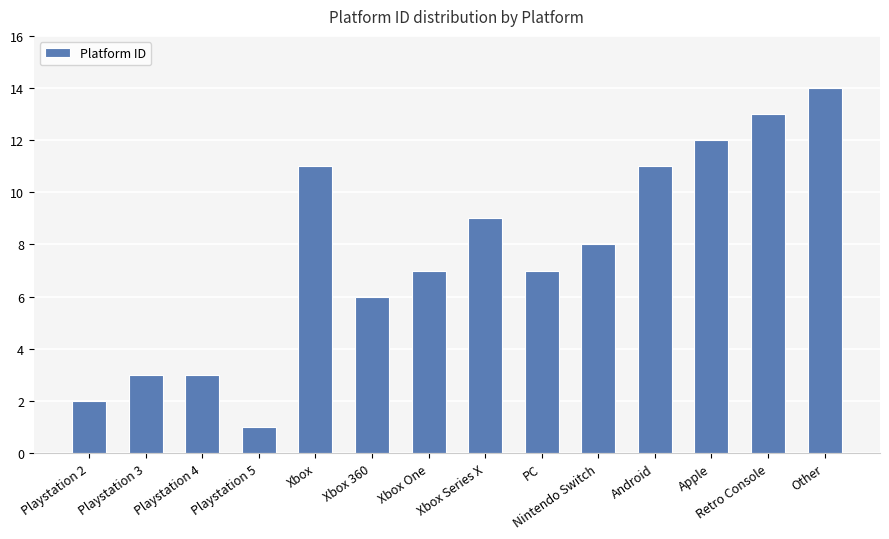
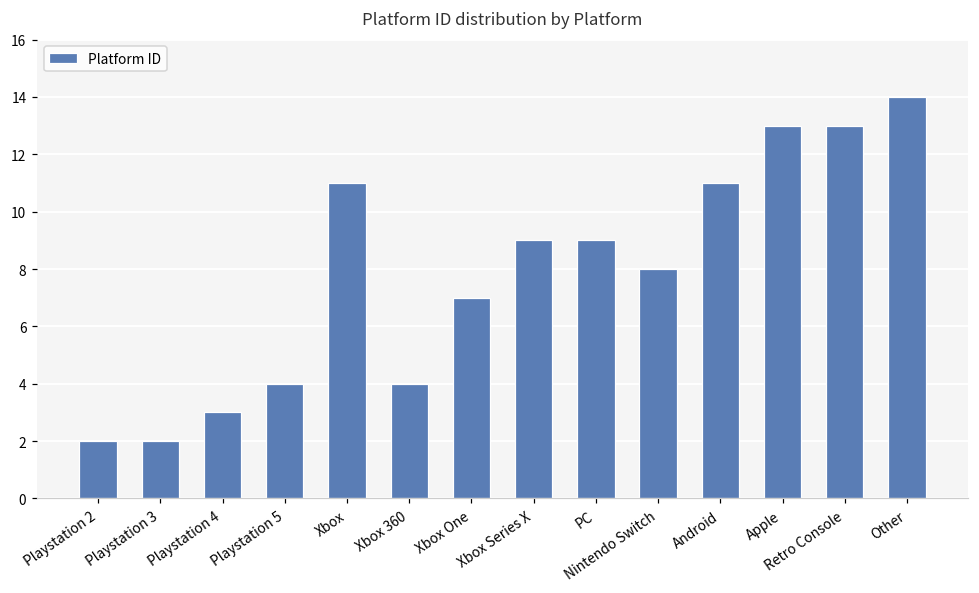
  {
    "Playstation 2": 2,
-   "Playstation 3": 3,
+   "Playstation 3": 2,
    "Playstation 4": 3,
-   "Playstation 5": 1,
+   "Playstation 5": 4,
    "Xbox": 11,
-   "Xbox 360": 6,
+   "Xbox 360": 4,
    "Xbox One": 7,
    "Xbox Series X": 9,
-   "PC": 7,
+   "PC": 9,
    "Nintendo Switch": 8,
    "Android": 11,
-   "Apple": 12,
+   "Apple": 13,
    "Retro Console": 13,
    "Other": 14
  }
